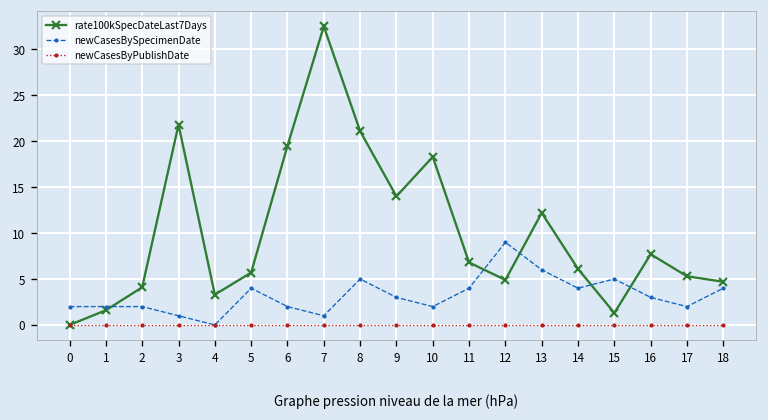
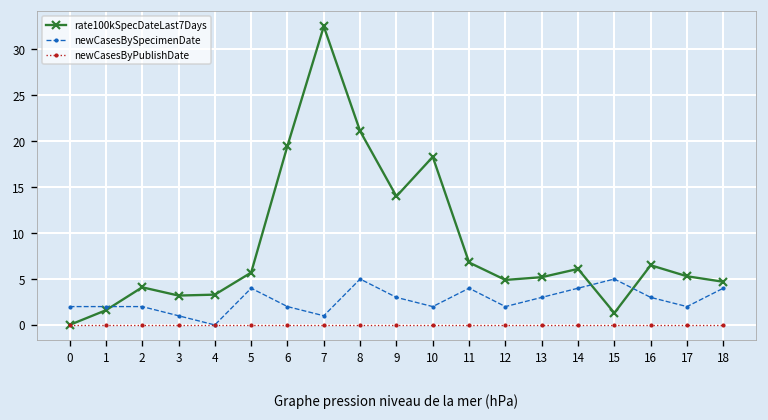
  {
    "rate100kSpecDateLast7Days": {
      "1": 2,
      "2": 4,
-     "3": 22,
+     "3": 3,
      "4": 3,
      "5": 6,
      "6": 20,
      "7": 33,
      "8": 21,
      "9": 14,
      "10": 18,
      "11": 7,
      "12": 5,
-     "13": 12,
+     "13": 5,
      "14": 6,
      "15": 1,
-     "16": 8,
+     "16": 7,
      "17": 5,
      "18": 5
    },
    "newCasesBySpecimenDate": {
      "0": 2,
      "1": 2,
      "2": 2,
      "3": 1,
      "5": 4,
      "6": 2,
      "7": 1,
      "8": 5,
      "9": 3,
      "10": 2,
      "11": 4,
-     "12": 9,
-     "13": 6,
+     "12": 2,
+     "13": 3,
      "14": 4,
      "15": 5,
      "16": 3,
      "17": 2,
      "18": 4
    },
    "newCasesByPublishDate": {
      "1": 0,
      "2": 0,
      "3": 0,
      "5": 0,
      "6": 0,
      "7": 0,
      "8": 0,
      "9": 0,
      "10": 0,
      "11": 0,
      "12": 0,
      "13": 0,
      "14": 0,
      "15": 0,
      "16": 0,
      "17": 0,
      "18": 0
    }
  }
